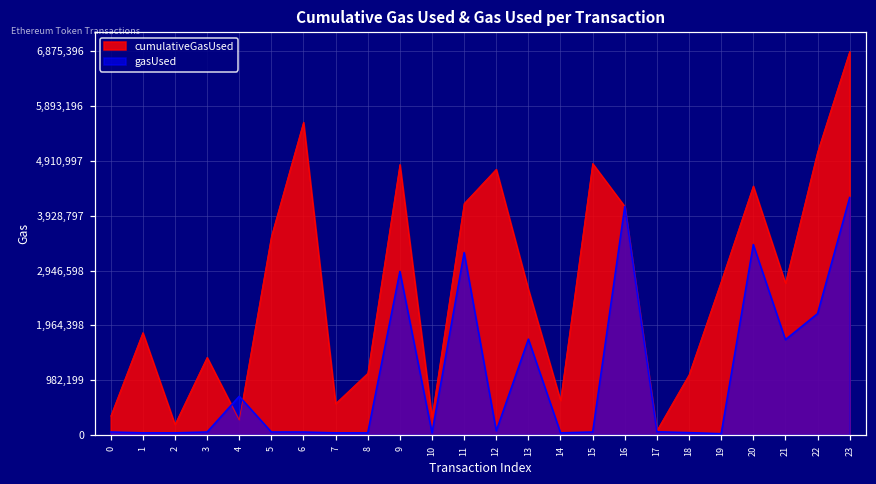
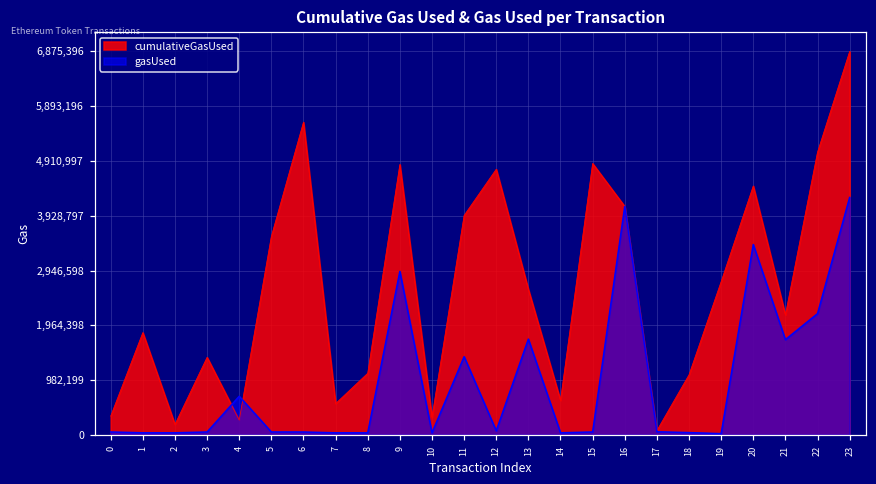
  {
    "cumulativeGasUsed": {
      "0": "300,000",
      "1": "1,800,000",
      "2": "200,000",
      "3": "1,400,000",
      "4": "300,000",
      "5": "3,600,000",
      "6": "5,600,000",
      "7": "600,000",
      "8": "1,100,000",
      "9": "4,800,000",
      "10": "300,000",
-     "11": "4,100,000",
+     "11": "3,900,000",
      "12": "4,800,000",
      "13": "2,600,000",
      "14": "600,000",
      "15": "4,900,000",
      "18": "1,100,000",
      "19": "2,700,000",
      "20": "4,500,000",
-     "21": "2,700,000",
+     "21": "2,200,000",
      "22": "5,100,000",
      "23": "6,900,000"
    },
    "gasUsed": {
      "0": "100,000",
      "1": "0",
      "2": "0",
      "3": "100,000",
      "4": "700,000",
      "5": "100,000",
      "6": "100,000",
      "7": "0",
      "8": "0",
      "9": "2,900,000",
      "10": "0",
-     "11": "3,300,000",
+     "11": "1,400,000",
      "12": "100,000",
      "13": "1,700,000",
      "14": "0",
      "15": "100,000",
      "18": "0",
      "19": "0",
      "20": "3,400,000",
      "21": "1,700,000",
      "22": "2,200,000",
      "23": "4,300,000"
    }
  }
